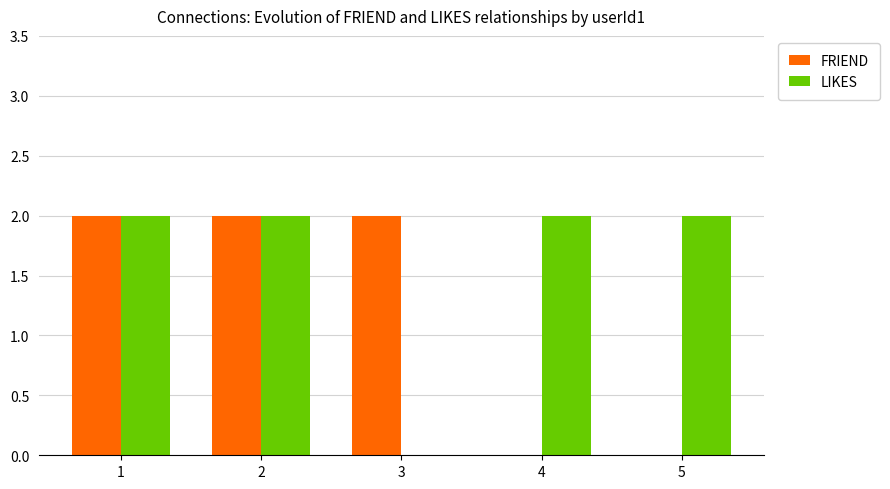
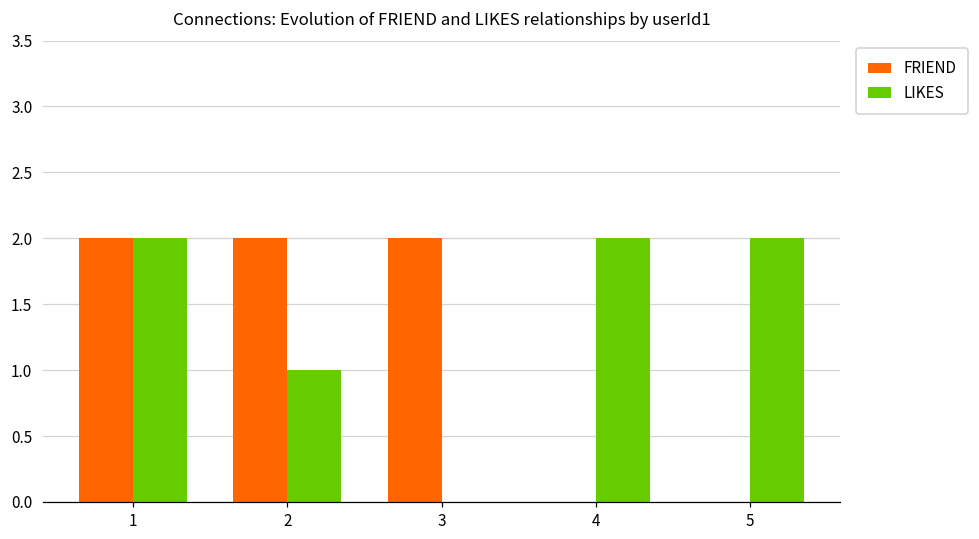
  {
    "FRIEND": {
      "1": 2,
      "2": 2,
      "3": 2,
      "4": 0,
      "5": 0
    },
    "LIKES": {
      "1": 2,
-     "2": 2,
+     "2": 1,
      "3": 0,
      "4": 2,
      "5": 2
    }
  }
